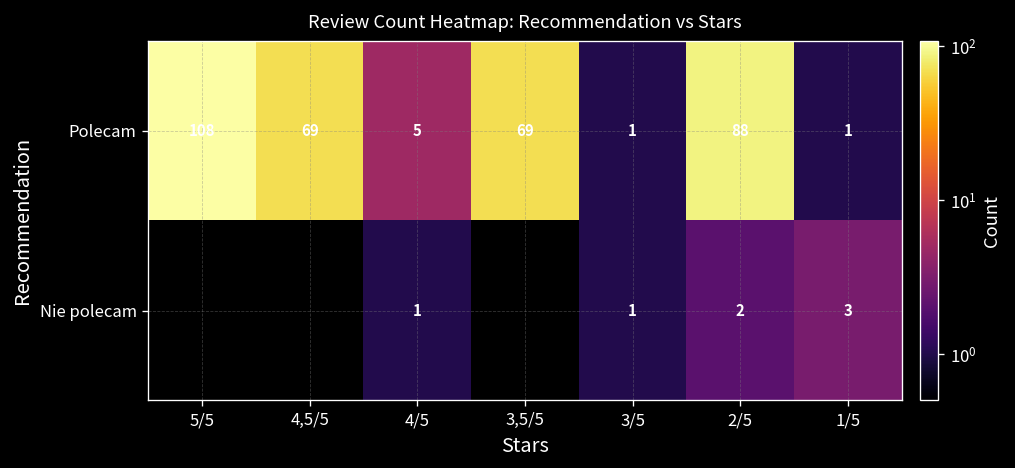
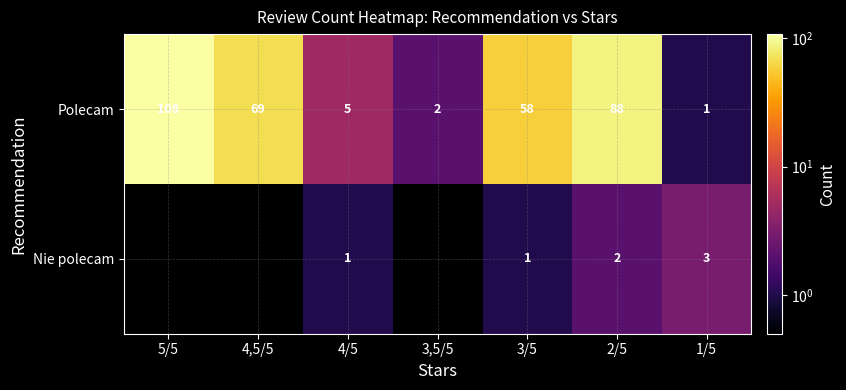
  {
    "Polecam": {
      "5/5": 108,
      "4,5/5": 69,
      "4/5": 5,
-     "3,5/5": 69,
-     "3/5": 1,
+     "3,5/5": 2,
+     "3/5": 58,
      "2/5": 88,
      "1/5": 1
    },
    "Nie polecam": {
      "4/5": 1,
      "3/5": 1,
      "2/5": 2,
      "1/5": 3
    }
  }
